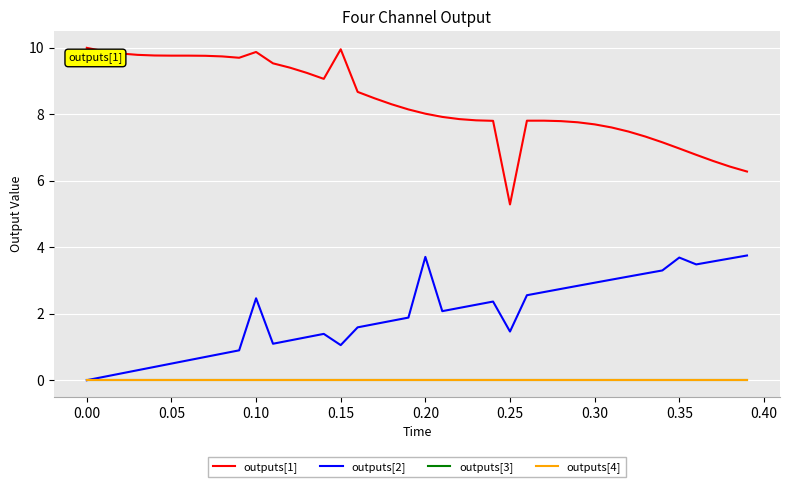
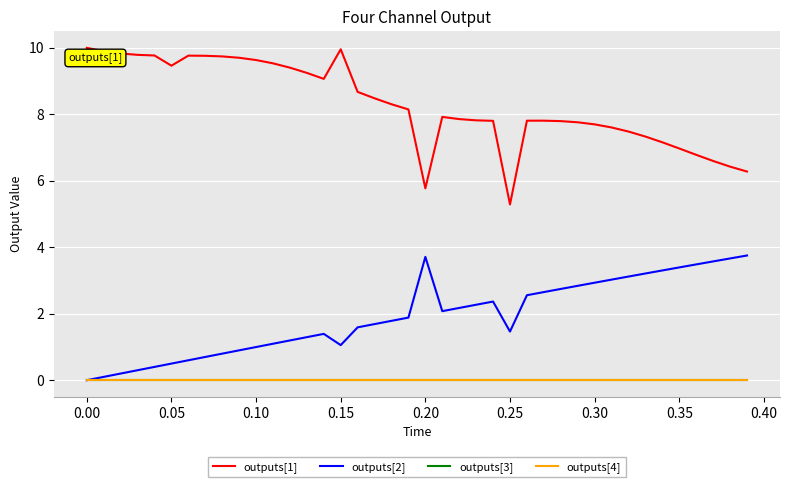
  {
    "outputs[1]": {
      "0.00": 10.0,
-     "0.05": 9.8,
-     "0.10": 9.9,
+     "0.05": 9.5,
+     "0.10": 9.6,
      "0.15": 10.0,
-     "0.20": 8.0,
+     "0.20": 5.8,
      "0.25": 5.3,
      "0.30": 7.7,
      "0.35": 7.0
    },
    "outputs[2]": {
      "0.05": 0.5,
-     "0.10": 2.5,
+     "0.10": 1.0,
      "0.15": 1.1,
      "0.20": 3.7,
      "0.25": 1.5,
      "0.30": 2.9,
-     "0.35": 3.7
+     "0.35": 3.4
    },
    "outputs[4]": {
      "0.05": 0.0,
      "0.10": 0.0,
      "0.15": 0.0,
      "0.20": 0.0,
      "0.25": 0.0,
      "0.30": 0.0,
      "0.35": 0.0
    }
  }
